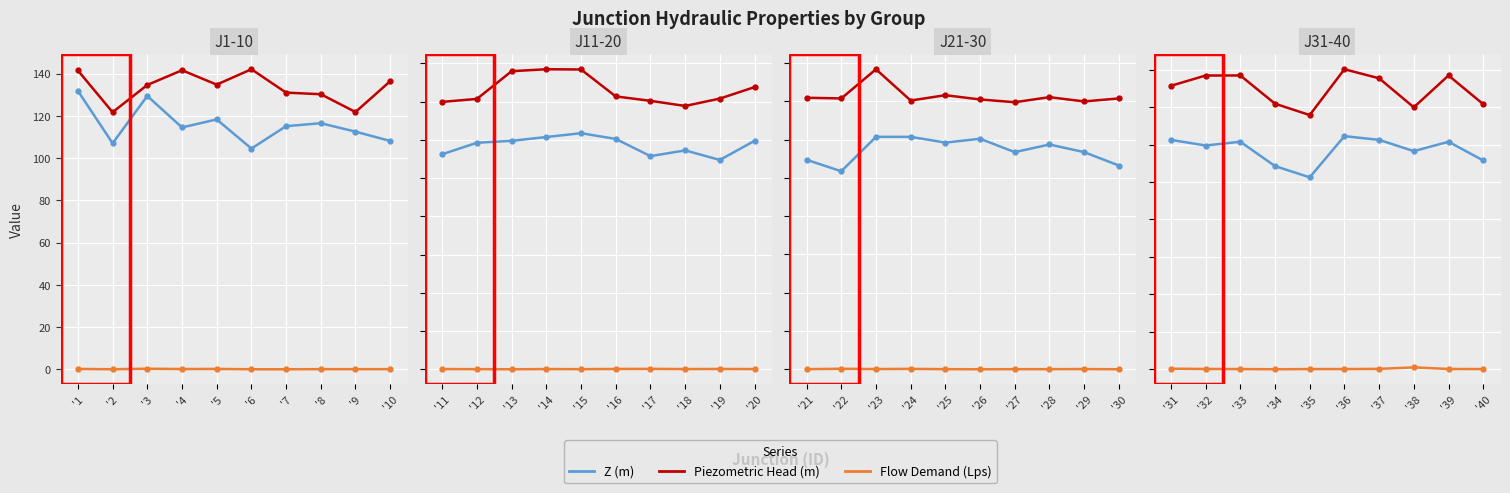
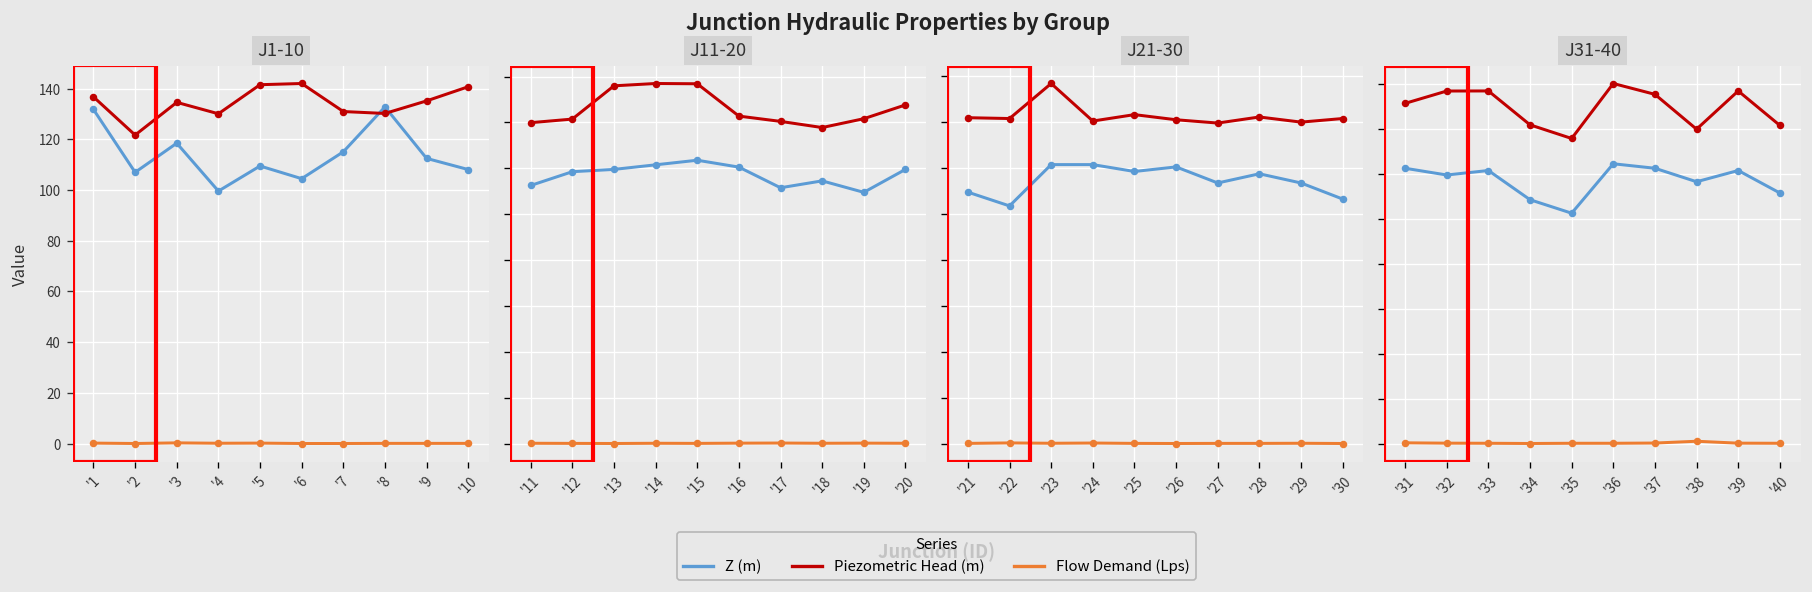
  {
    "J1-10": {
      "Z (m)": {
        "'1": 132,
        "'2": 107,
-       "'3": 129,
-       "'4": 115,
-       "'5": 118,
+       "'3": 119,
+       "'4": 100,
+       "'5": 110,
        "'6": 105,
        "'7": 115,
-       "'8": 117,
+       "'8": 133,
        "'9": 113,
        "'10": 108
      },
      "Piezometric Head (m)": {
-       "'1": 141,
+       "'1": 137,
        "'2": 122,
        "'3": 135,
-       "'4": 142,
-       "'5": 135,
+       "'4": 130,
+       "'5": 142,
        "'6": 142,
        "'7": 131,
        "'8": 130,
-       "'9": 122,
-       "'10": 136
+       "'9": 135,
+       "'10": 141
      },
      "Flow Demand (Lps)": {
        "'1": 0,
        "'2": 0,
        "'3": 0,
        "'4": 0,
        "'5": 0,
        "'6": 0,
        "'7": 0,
        "'8": 0,
        "'9": 0,
        "'10": 0
      }
    }
  }
